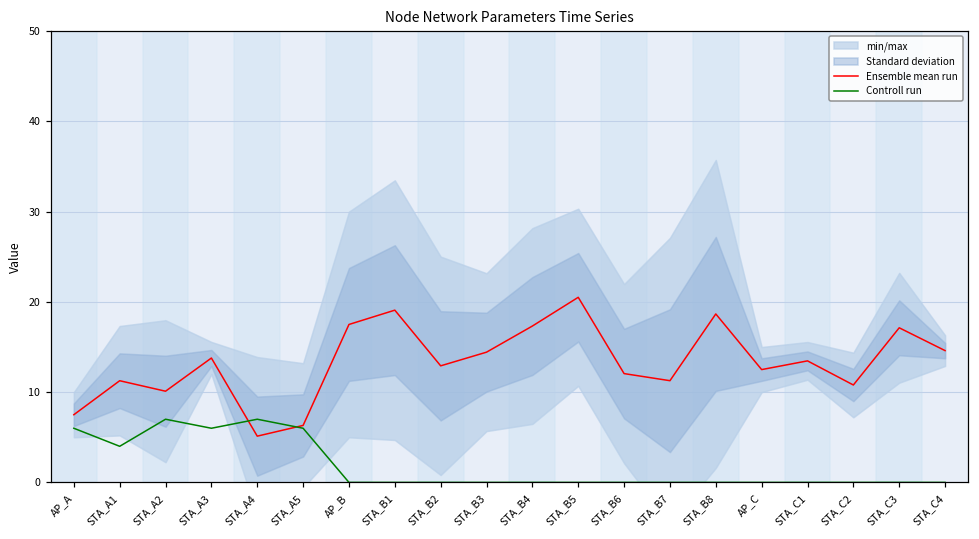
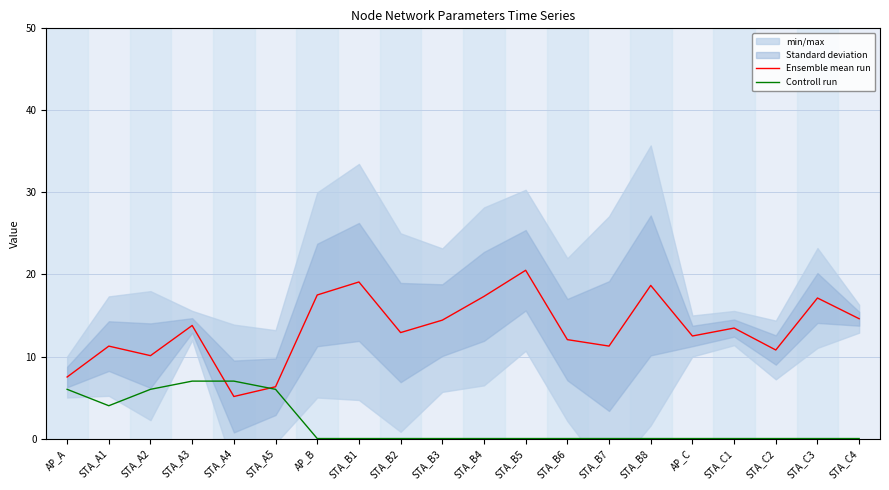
  {
    "Ensemble mean run": {
      "AP_A": 8,
      "STA_A1": 11,
      "STA_A2": 10,
      "STA_A3": 14,
      "STA_A4": 5,
      "STA_A5": 6,
      "AP_B": 18,
      "STA_B1": 19,
      "STA_B2": 13,
      "STA_B3": 14,
      "STA_B4": 17,
      "STA_B5": 21,
      "STA_B6": 12,
      "STA_B7": 11,
      "STA_B8": 19,
      "AP_C": 13,
      "STA_C1": 13,
      "STA_C2": 11,
      "STA_C3": 17,
      "STA_C4": 15
    },
    "Controll run": {
      "AP_A": 6,
      "STA_A1": 4,
-     "STA_A2": 7,
-     "STA_A3": 6,
+     "STA_A2": 6,
+     "STA_A3": 7,
      "STA_A4": 7,
      "STA_A5": 6,
      "AP_B": 0,
      "STA_B1": 0,
      "STA_B2": 0,
      "STA_B3": 0,
      "STA_B4": 0,
      "STA_B5": 0,
      "STA_B6": 0,
      "STA_B7": 0,
      "STA_B8": 0,
      "AP_C": 0,
      "STA_C1": 0,
      "STA_C2": 0,
      "STA_C3": 0,
      "STA_C4": 0
    }
  }
